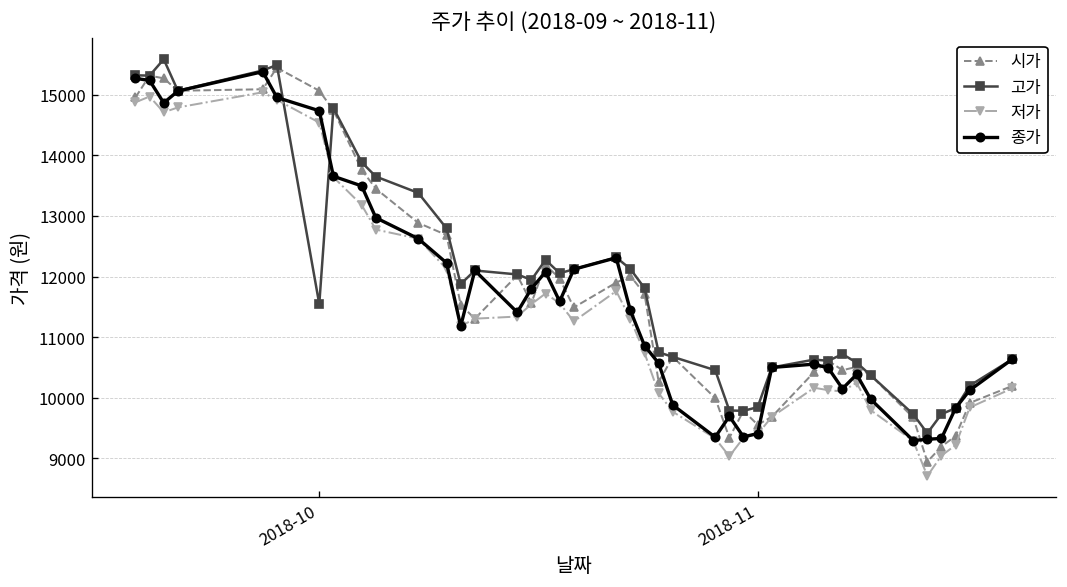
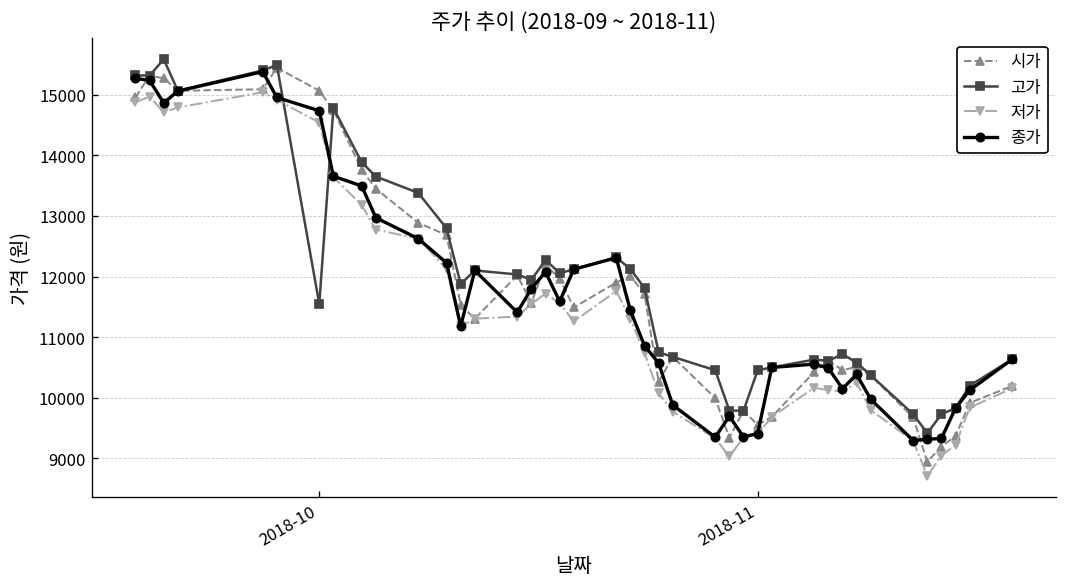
  {
    "고가": {
      "2018-10": 11500,
-     "2018-11": 9800
+     "2018-11": 10500
    },
    "종가": {
      "2018-10": 14700
    }
  }
